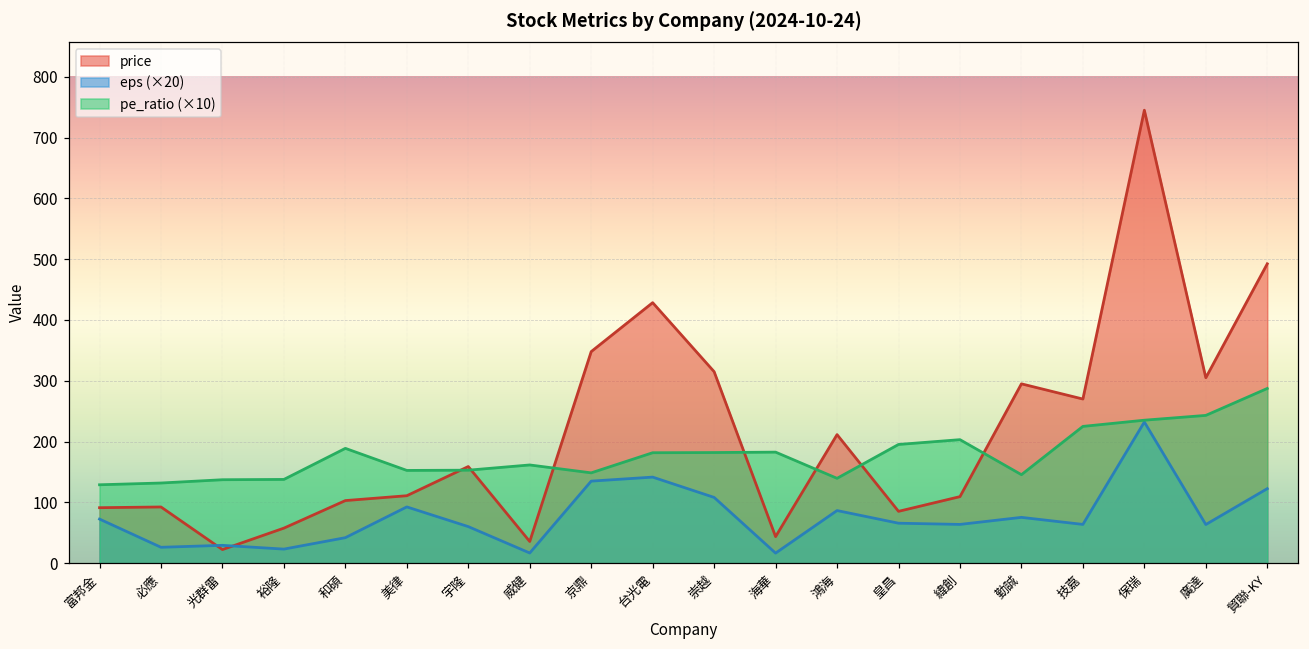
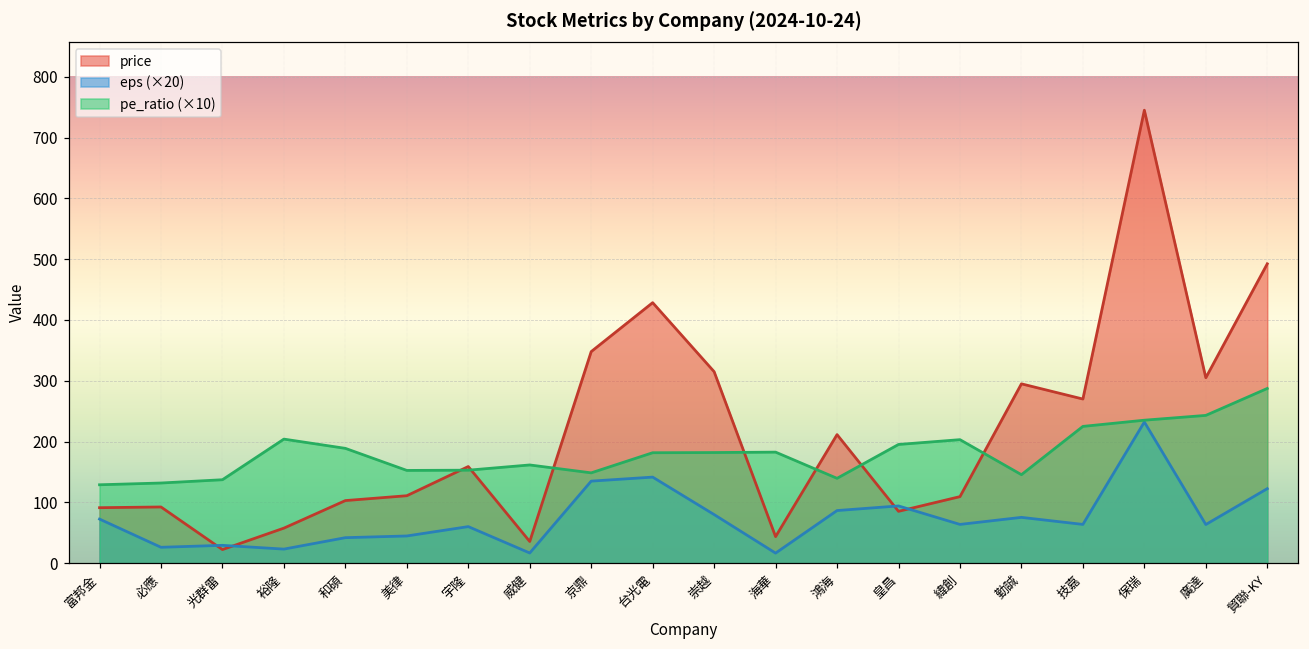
  {
    "price": {
      "富邦金": 90,
      "必應": 90,
      "光群雷": 20,
      "裕隆": 60,
      "和碩": 100,
      "美律": 110,
      "宇隆": 160,
      "威健": 40,
      "京鼎": 350,
      "台光電": 430,
      "崇越": 320,
      "海華": 40,
      "鴻海": 210,
      "皇昌": 90,
      "緯創": 110,
      "勤誠": 300,
      "技嘉": 270,
      "保瑞": 750,
      "廣達": 310,
      "貿聯-KY": 490
    },
    "eps (×20)": {
      "富邦金": 70,
      "必應": 30,
      "光群雷": 30,
      "裕隆": 20,
      "和碩": 40,
-     "美律": 90,
+     "美律": 40,
      "宇隆": 60,
      "威健": 20,
      "京鼎": 140,
      "台光電": 140,
-     "崇越": 110,
+     "崇越": 80,
      "海華": 20,
      "鴻海": 90,
-     "皇昌": 70,
+     "皇昌": 90,
      "緯創": 60,
      "勤誠": 80,
      "技嘉": 60,
      "廣達": 60,
      "貿聯-KY": 120
    },
    "pe_ratio (×10)": {
      "富邦金": 130,
      "必應": 130,
      "光群雷": 140,
-     "裕隆": 140,
+     "裕隆": 200,
      "和碩": 190,
      "美律": 150,
      "宇隆": 150,
      "威健": 160,
      "京鼎": 150,
      "台光電": 180,
      "崇越": 180,
      "海華": 180,
      "鴻海": 140,
      "皇昌": 200,
      "緯創": 200,
      "勤誠": 150,
      "技嘉": 230,
      "廣達": 240,
      "貿聯-KY": 290
    }
  }
